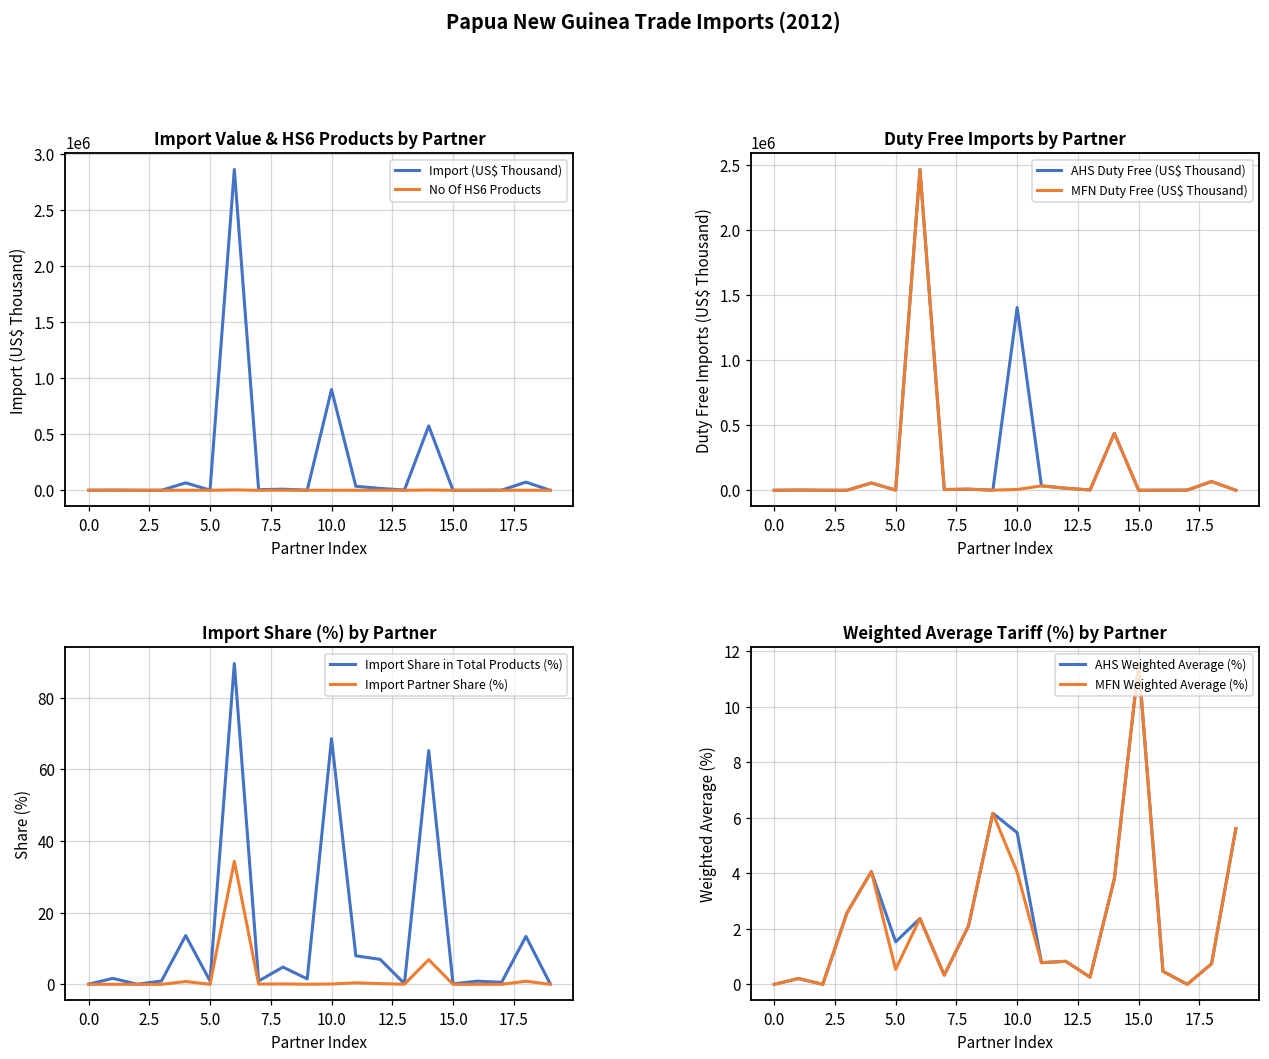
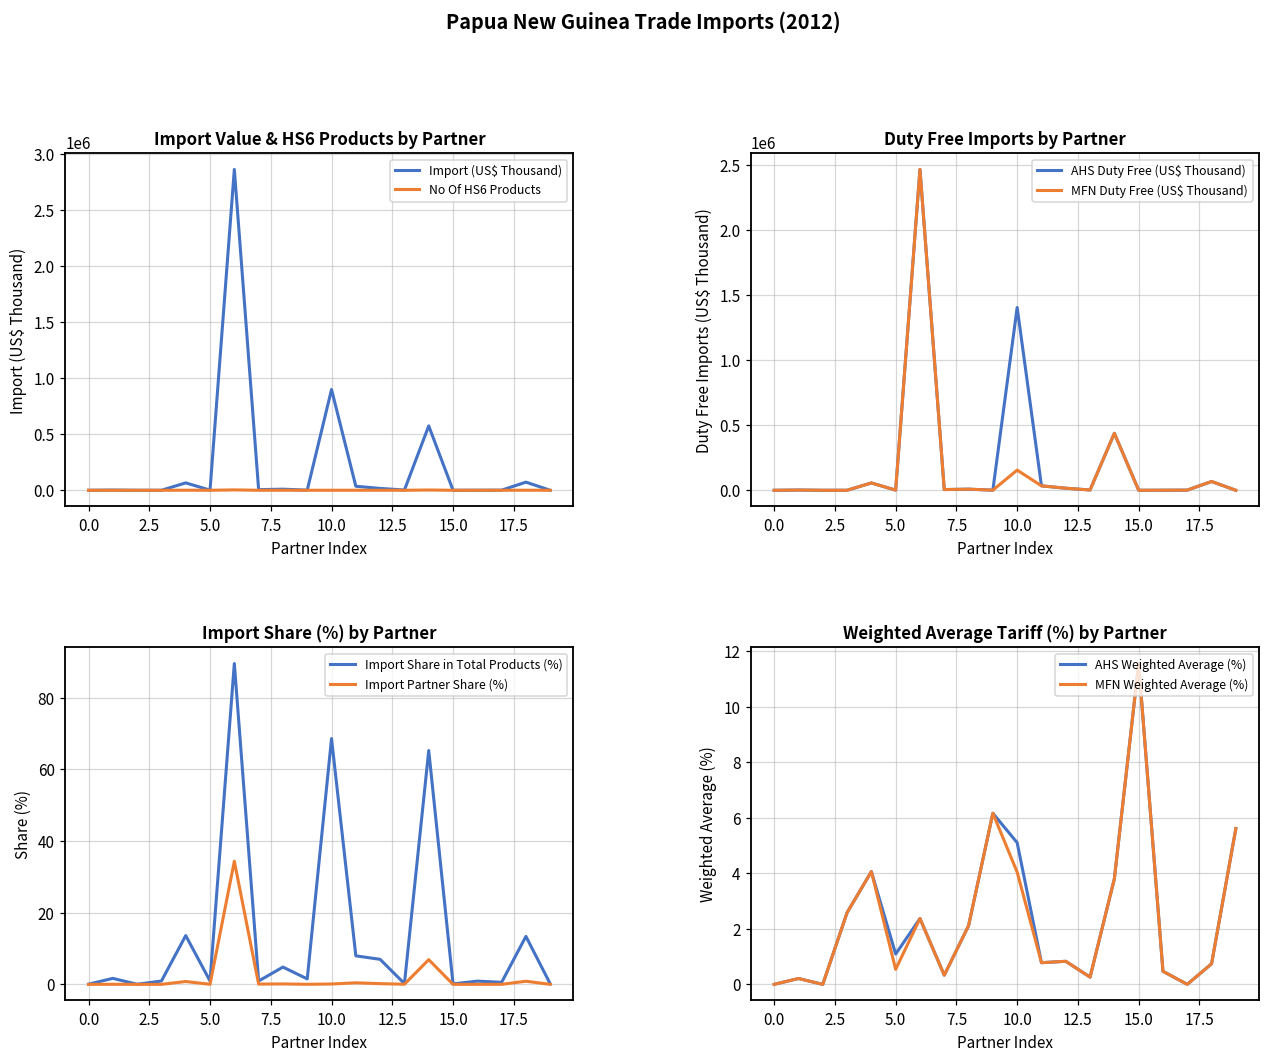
  {
    "Import Value & HS6 Products by Partner": {
      "Import (US$ Thousand)": {
        "10.0": 900000
      },
      "No Of HS6 Products": {
        "10.0": 0
      }
    },
    "Duty Free Imports by Partner": {
      "AHS Duty Free (US$ Thousand)": {
        "10.0": 1410000
      },
      "MFN Duty Free (US$ Thousand)": {
-       "10.0": 10000
+       "10.0": 160000
      }
    },
    "Import Share (%) by Partner": {
      "Import Share in Total Products (%)": {
        "5.0": 1,
        "10.0": 69
      },
      "Import Partner Share (%)": {
        "5.0": 0,
        "10.0": 0
      }
    },
    "Weighted Average Tariff (%) by Partner": {
      "AHS Weighted Average (%)": {
-       "5.0": 1.5,
-       "10.0": 5.5
+       "5.0": 1.1,
+       "10.0": 5.1
      },
      "MFN Weighted Average (%)": {
        "5.0": 0.5,
        "10.0": 4.0
      }
    }
  }
